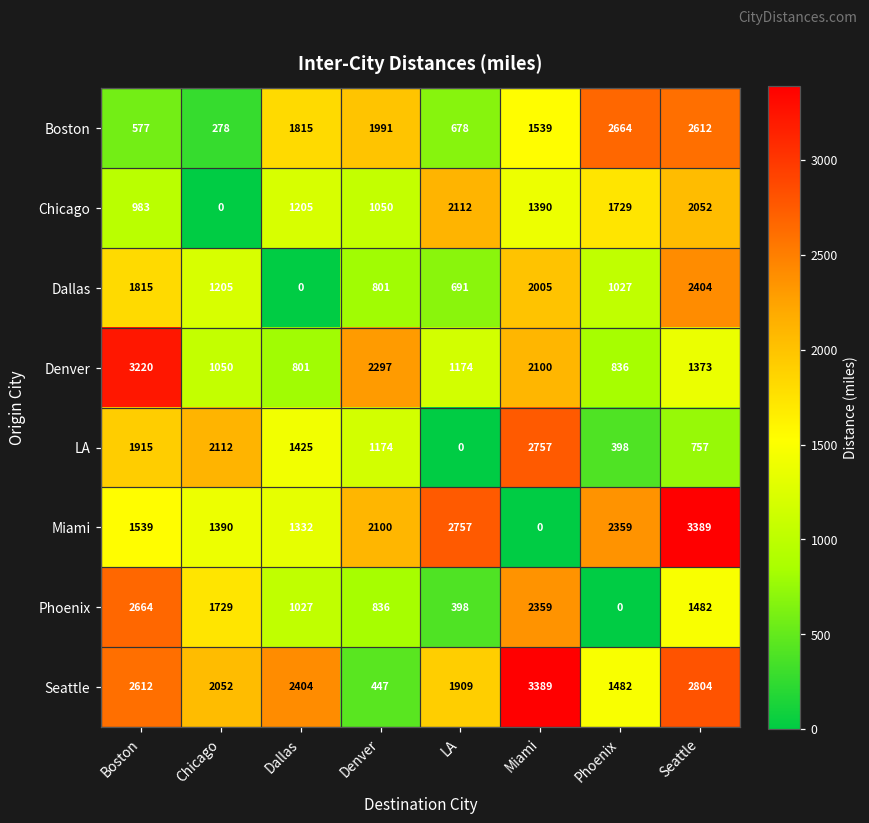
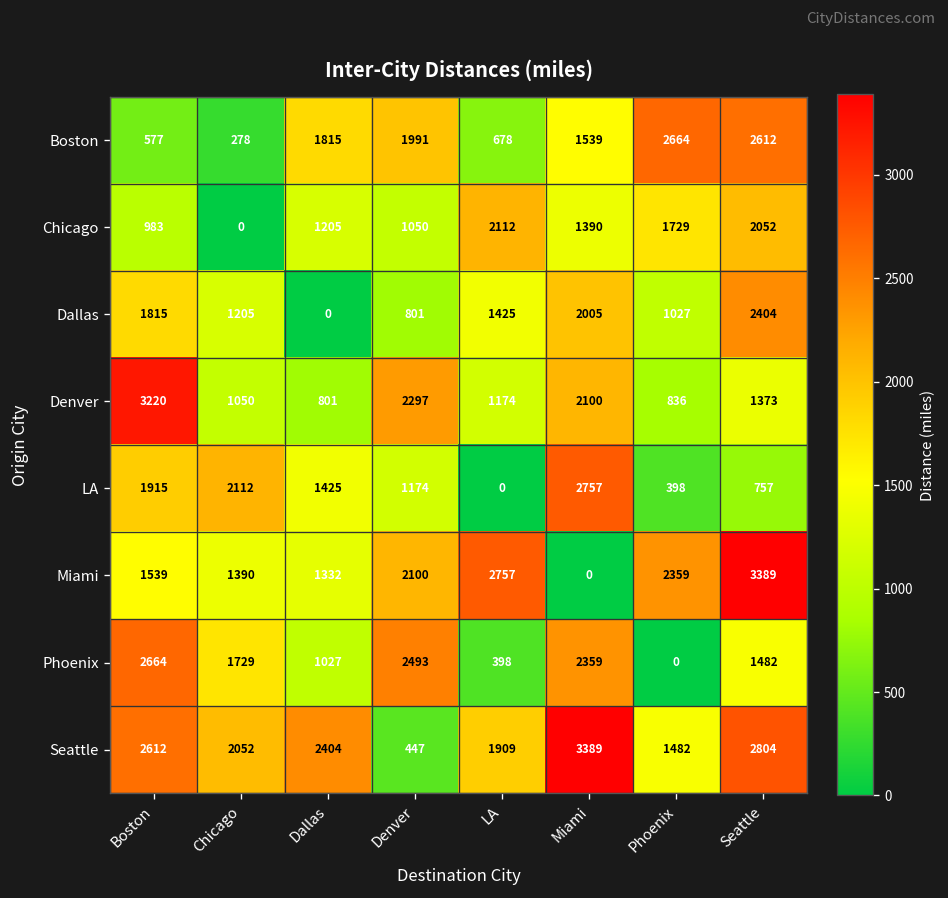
  {
    "Boston": {
      "Boston": 577,
      "Chicago": 278,
      "Dallas": 1815,
      "Denver": 1991,
      "LA": 678,
      "Miami": 1539,
      "Phoenix": 2664,
      "Seattle": 2612
    },
    "Chicago": {
      "Boston": 983,
      "Chicago": 0,
      "Dallas": 1205,
      "Denver": 1050,
      "LA": 2112,
      "Miami": 1390,
      "Phoenix": 1729,
      "Seattle": 2052
    },
    "Dallas": {
      "Boston": 1815,
      "Chicago": 1205,
      "Dallas": 0,
      "Denver": 801,
-     "LA": 691,
+     "LA": 1425,
      "Miami": 2005,
      "Phoenix": 1027,
      "Seattle": 2404
    },
    "Denver": {
      "Boston": 3220,
      "Chicago": 1050,
      "Dallas": 801,
      "Denver": 2297,
      "LA": 1174,
      "Miami": 2100,
      "Phoenix": 836,
      "Seattle": 1373
    },
    "LA": {
      "Boston": 1915,
      "Chicago": 2112,
      "Dallas": 1425,
      "Denver": 1174,
      "LA": 0,
      "Miami": 2757,
      "Phoenix": 398,
      "Seattle": 757
    },
    "Miami": {
      "Boston": 1539,
      "Chicago": 1390,
      "Dallas": 1332,
      "Denver": 2100,
      "LA": 2757,
      "Miami": 0,
      "Phoenix": 2359,
      "Seattle": 3389
    },
    "Phoenix": {
      "Boston": 2664,
      "Chicago": 1729,
      "Dallas": 1027,
-     "Denver": 836,
+     "Denver": 2493,
      "LA": 398,
      "Miami": 2359,
      "Phoenix": 0,
      "Seattle": 1482
    },
    "Seattle": {
      "Boston": 2612,
      "Chicago": 2052,
      "Dallas": 2404,
      "Denver": 447,
      "LA": 1909,
      "Miami": 3389,
      "Phoenix": 1482,
      "Seattle": 2804
    }
  }
